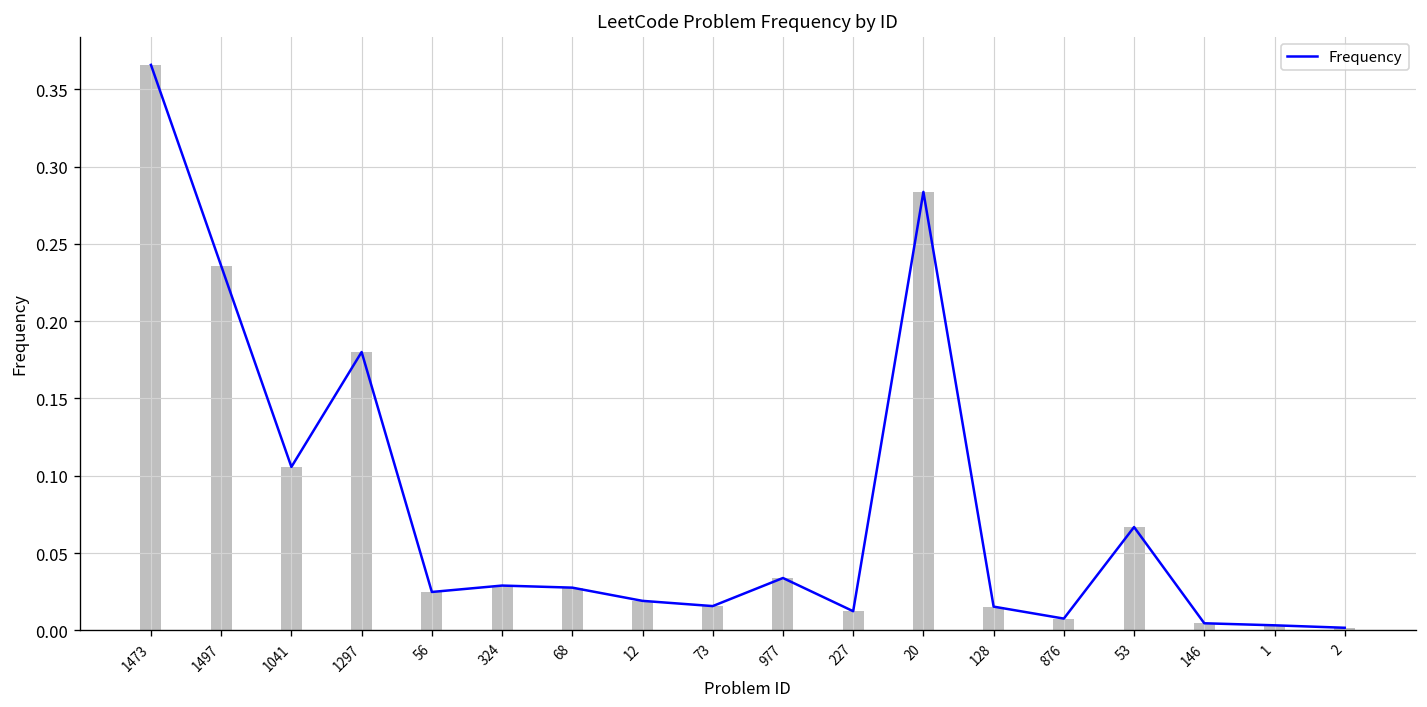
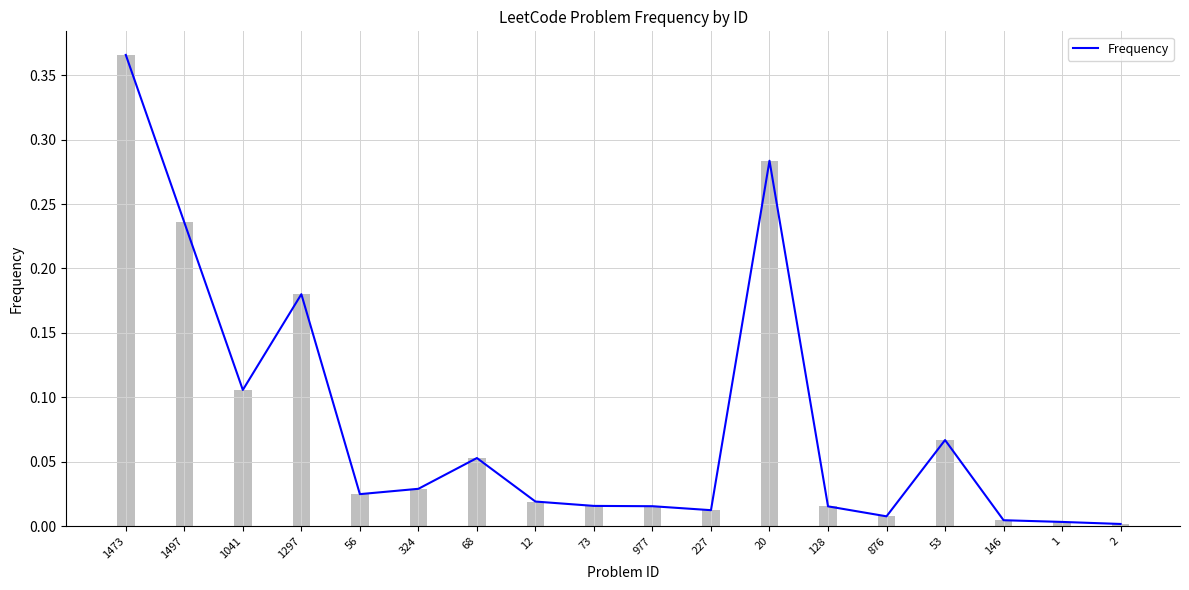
  {
    "1473": 0.366,
    "1497": 0.236,
    "1041": 0.106,
    "1297": 0.180,
    "56": 0.025,
    "324": 0.029,
-   "68": 0.028,
+   "68": 0.053,
    "12": 0.019,
    "73": 0.016,
-   "977": 0.034,
+   "977": 0.015,
    "227": 0.012,
    "20": 0.284,
    "128": 0.015,
    "876": 0.008,
    "53": 0.067,
    "146": 0.005,
    "1": 0.003,
    "2": 0.002
  }
